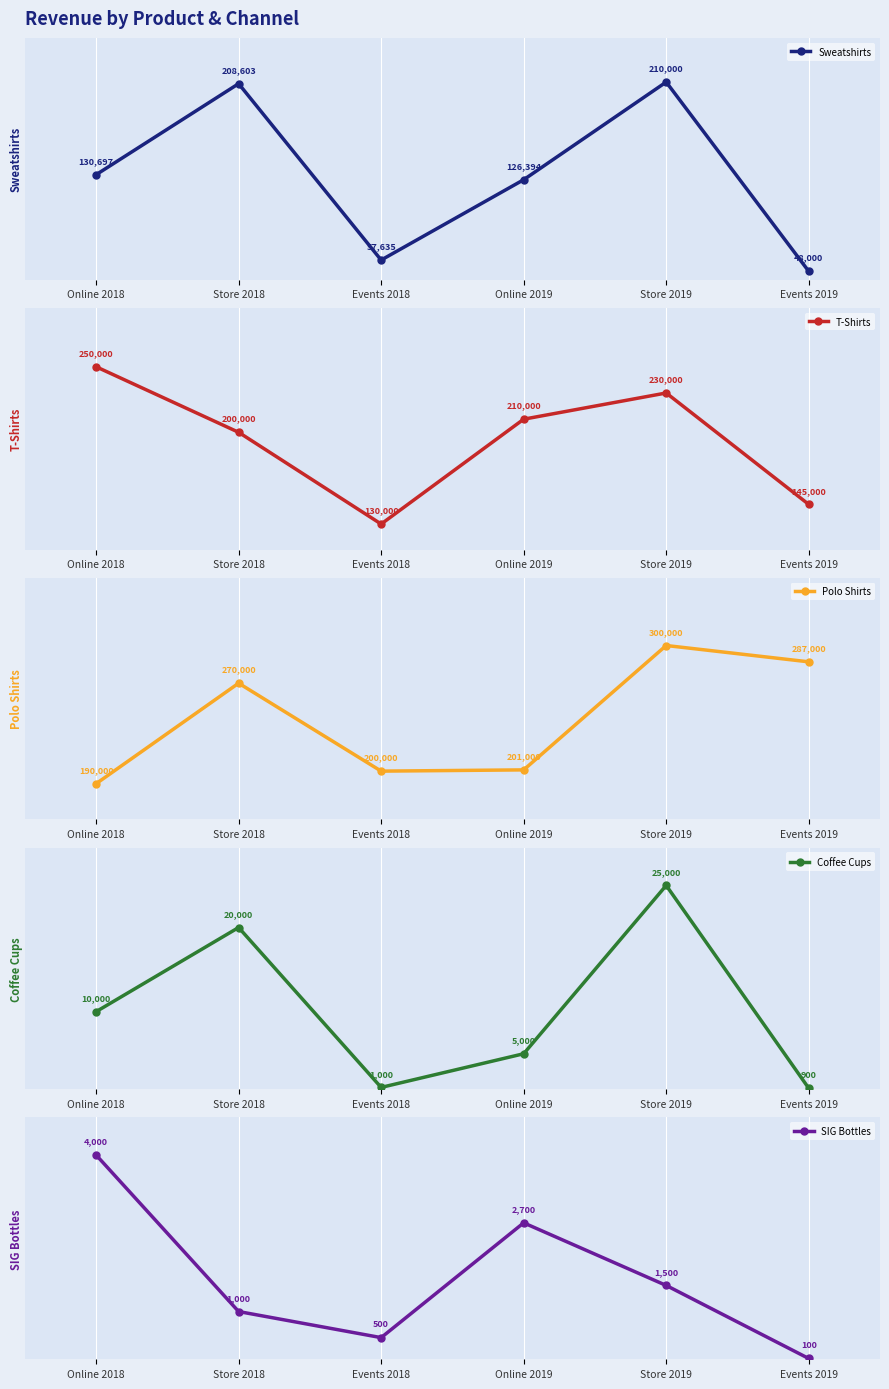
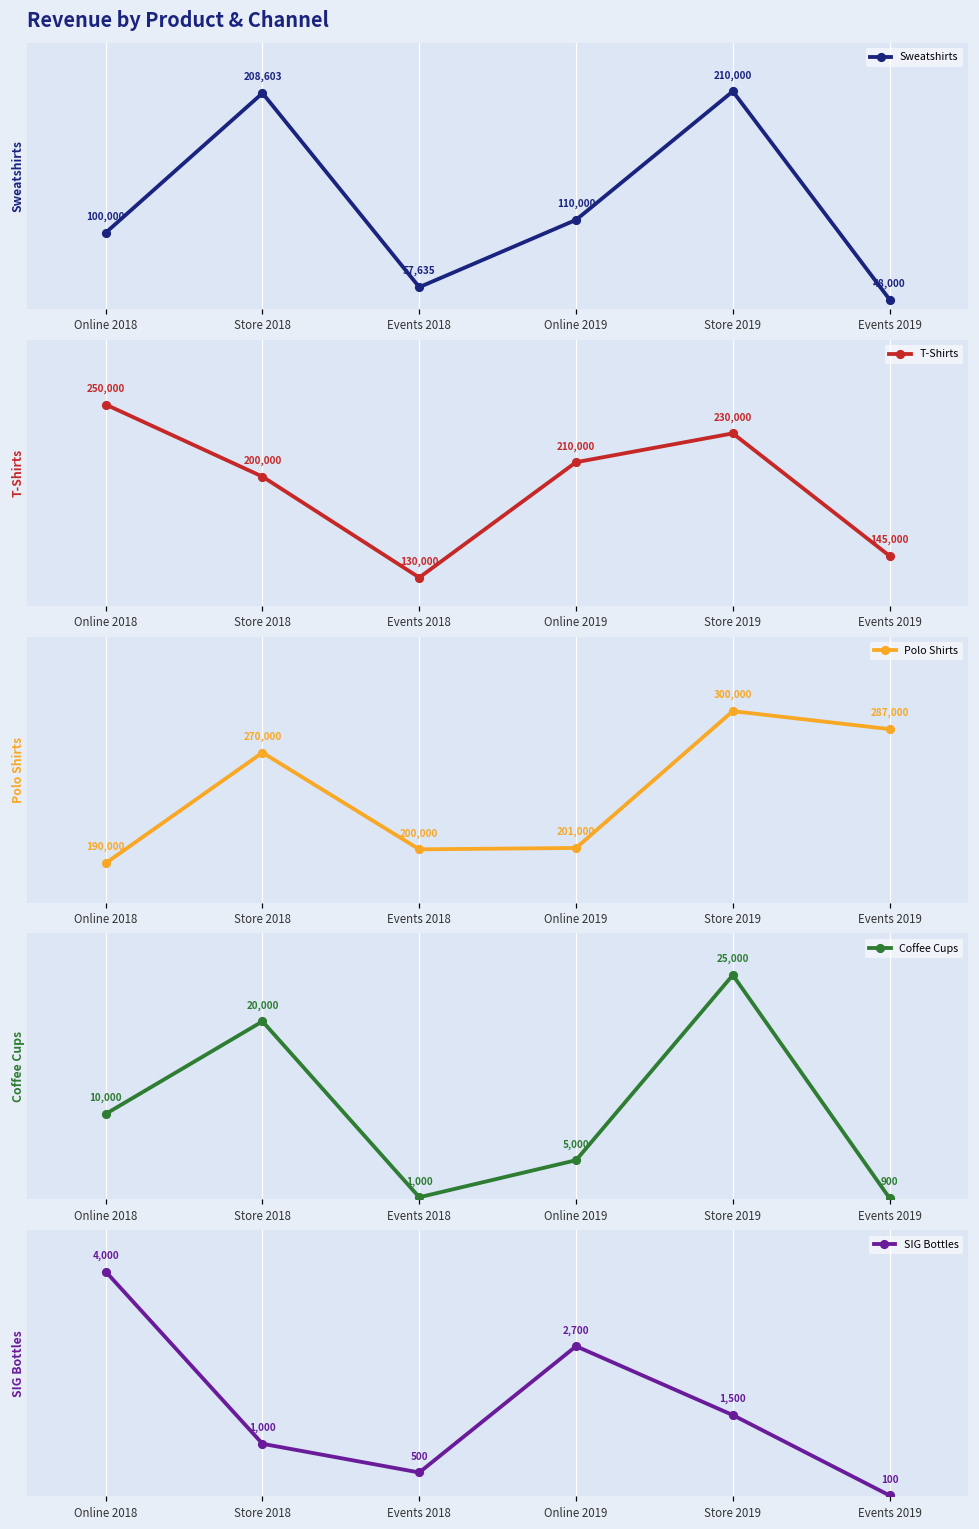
  {
    "Revenue by Product & Channel": {
-     "Online 2018": "130,697",
+     "Online 2018": "100,000",
      "Store 2018": "208,603",
      "Events 2018": "57,635",
-     "Online 2019": "126,394",
+     "Online 2019": "110,000",
      "Store 2019": "210,000",
      "Events 2019": "48,000"
    }
  }
